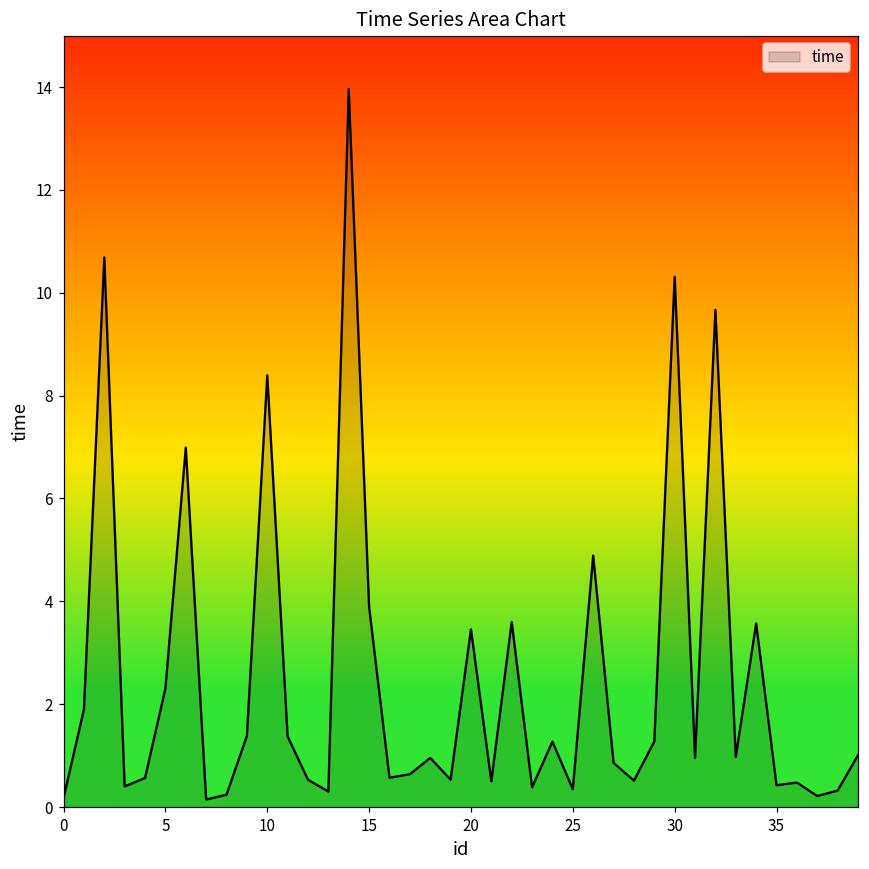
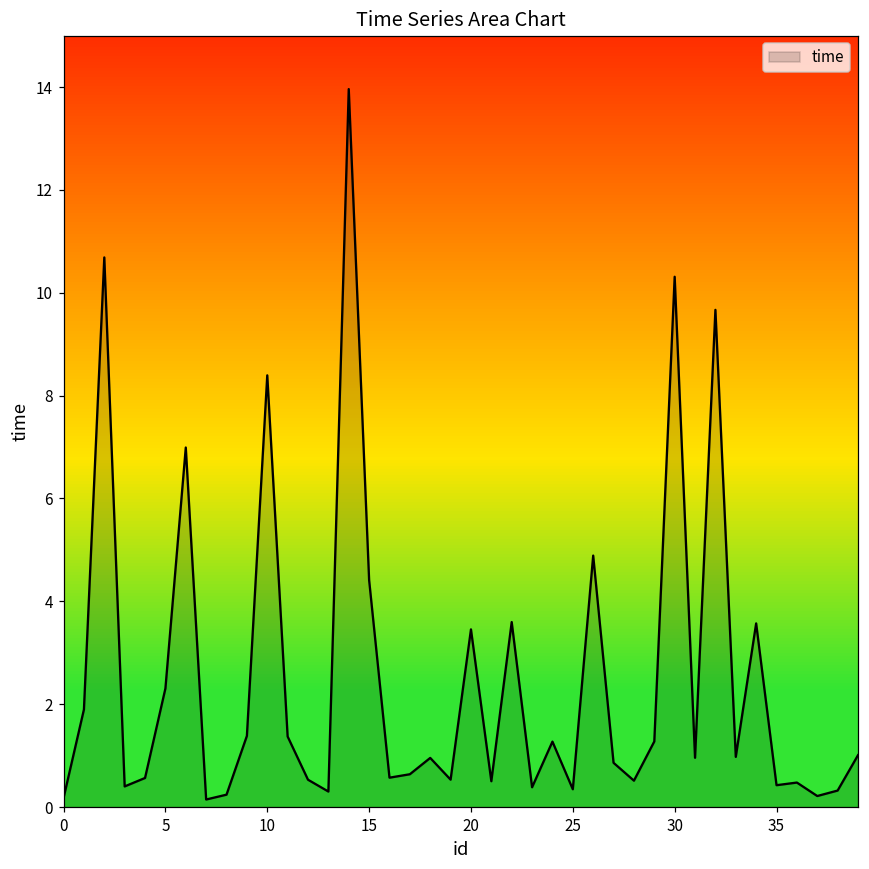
  {
    "0": 0.2,
    "5": 2.3,
    "10": 8.4,
-   "15": 3.9,
+   "15": 4.4,
    "20": 3.5,
    "25": 0.3,
    "30": 10.3,
    "35": 0.4
  }
